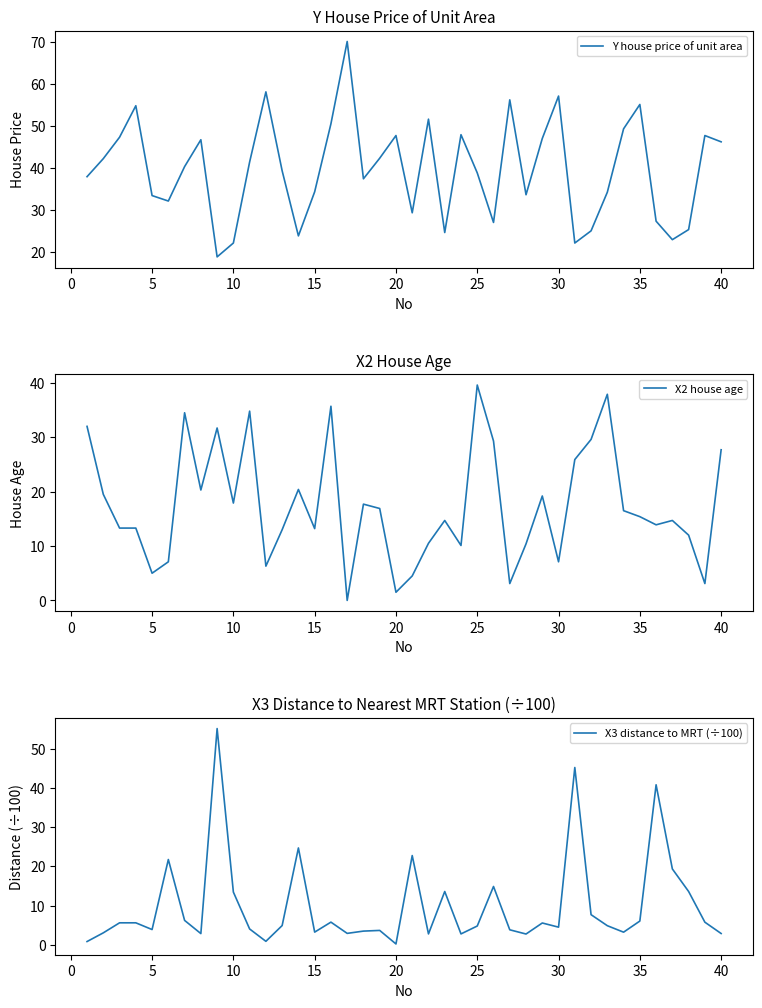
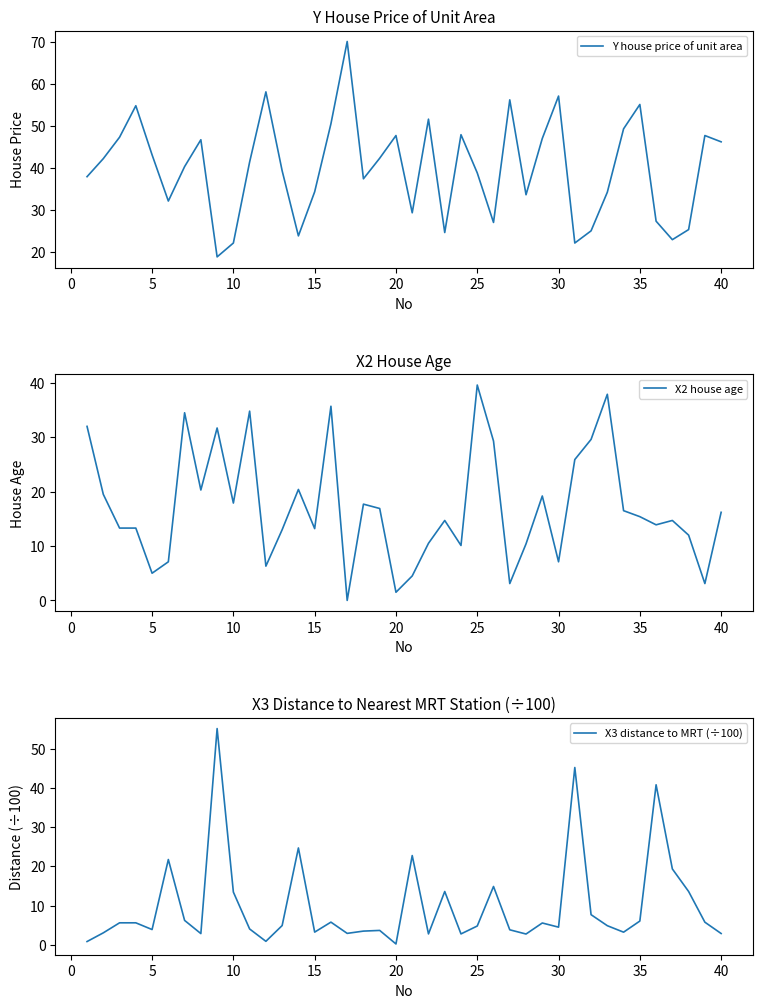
  {
    "Y House Price of Unit Area": {
-     "5": 33,
+     "5": 43,
      "10": 22,
      "15": 34,
      "20": 48,
      "25": 39,
      "30": 57,
      "35": 55,
      "40": 46
    },
    "X2 House Age": {
      "5": 5,
      "10": 18,
      "15": 13,
      "20": 2,
      "25": 40,
      "30": 7,
      "35": 15,
-     "40": 28
+     "40": 16
    },
    "X3 Distance to Nearest MRT Station (÷100)": {
      "5": 4,
      "10": 13,
      "15": 3,
      "20": 0,
      "25": 5,
      "30": 5,
      "35": 6,
      "40": 3
    }
  }
